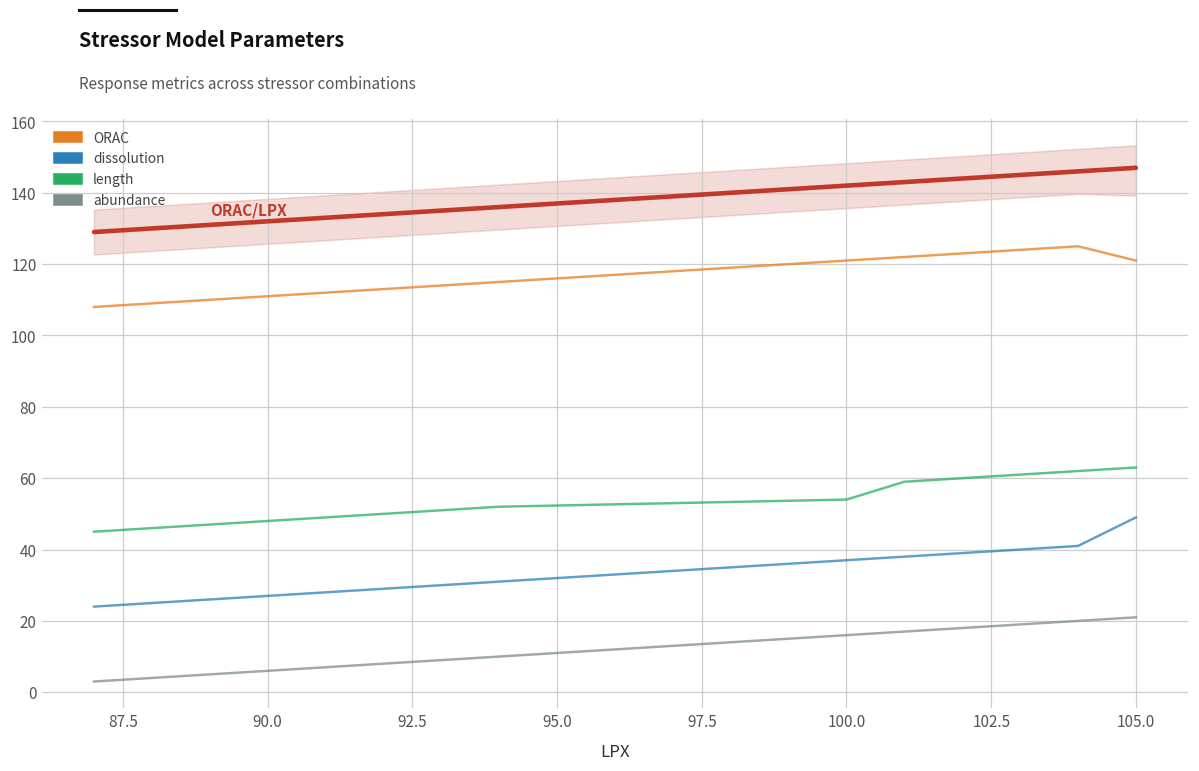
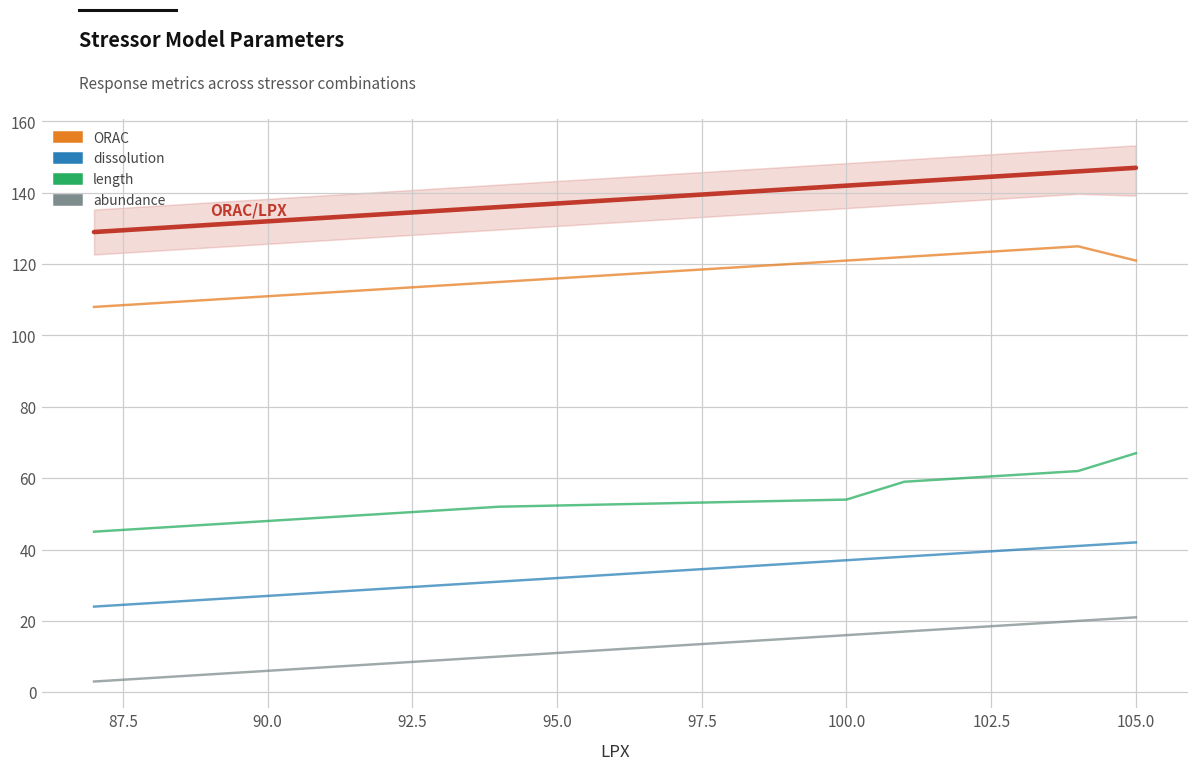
  {
    "ORAC": {
      "100.0": 121,
      "105.0": 121
    },
    "dissolution": {
      "100.0": 37,
-     "105.0": 49
+     "105.0": 42
    },
    "length": {
      "100.0": 54,
-     "105.0": 63
+     "105.0": 67
    },
    "abundance": {
      "100.0": 16,
      "105.0": 21
    }
  }
